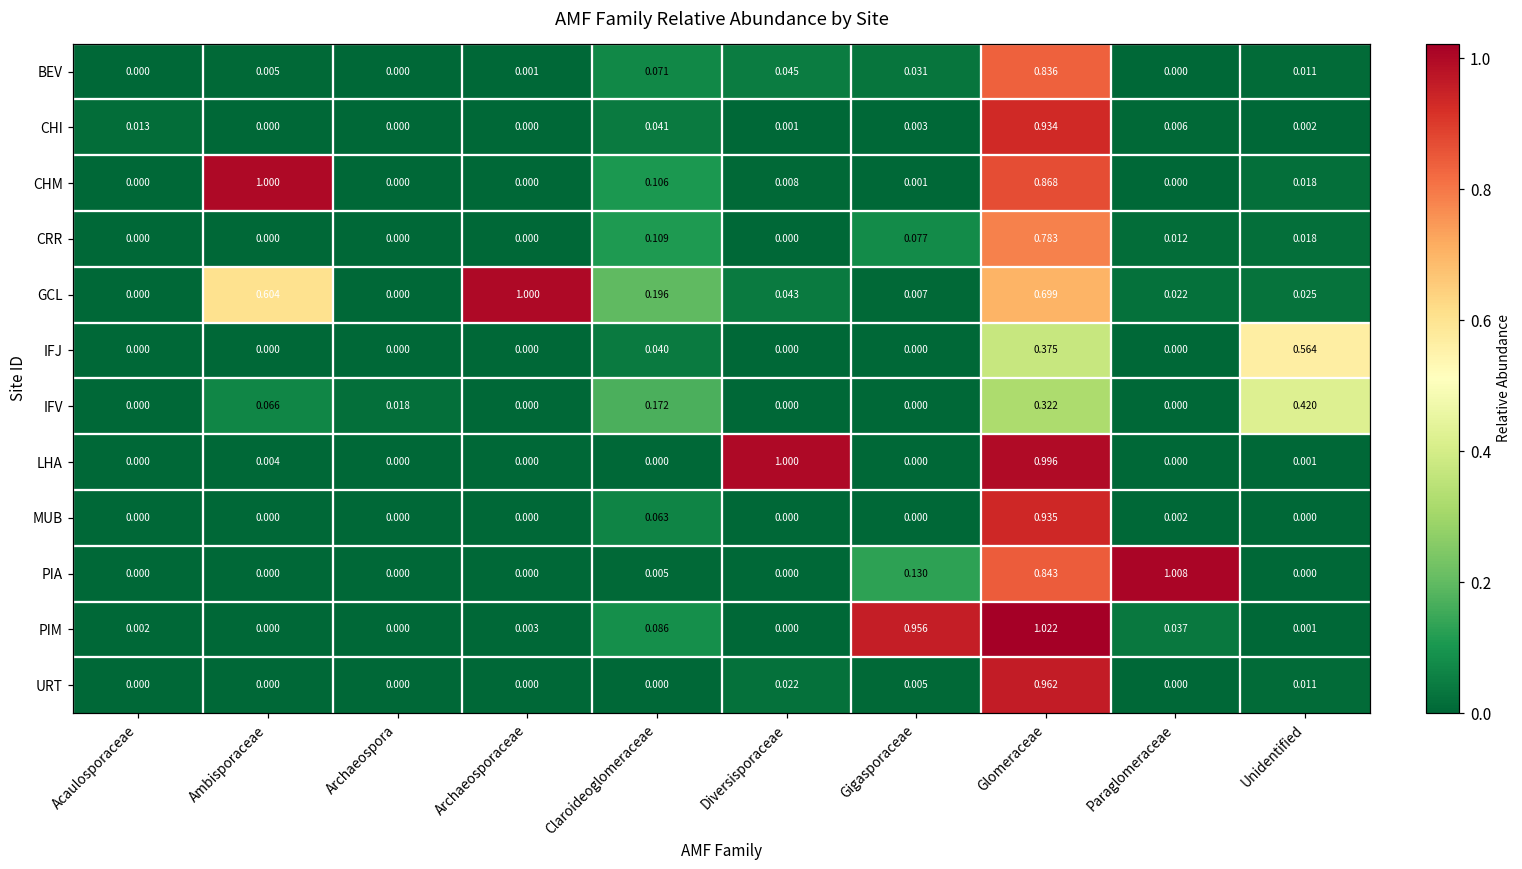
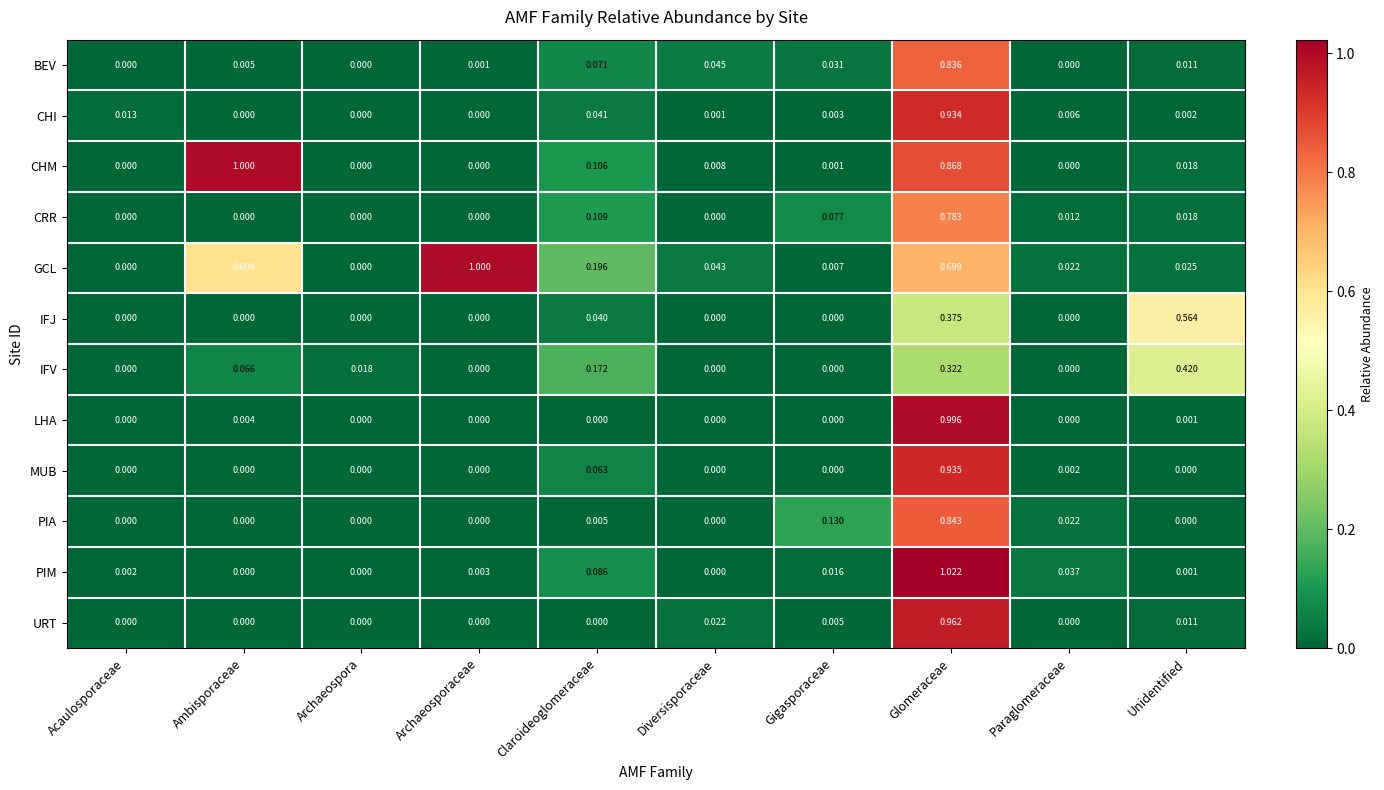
  {
    "BEV": {
      "Acaulosporaceae": 0.000,
      "Ambisporaceae": 0.005,
      "Archaeospora": 0.000,
      "Archaeosporaceae": 0.001,
      "Claroideoglomeraceae": 0.071,
      "Diversisporaceae": 0.045,
      "Gigasporaceae": 0.031,
      "Glomeraceae": 0.836,
      "Paraglomeraceae": 0.000,
      "Unidentified": 0.011
    },
    "CHI": {
      "Acaulosporaceae": 0.013,
      "Ambisporaceae": 0.000,
      "Archaeospora": 0.000,
      "Archaeosporaceae": 0.000,
      "Claroideoglomeraceae": 0.041,
      "Diversisporaceae": 0.001,
      "Gigasporaceae": 0.003,
      "Glomeraceae": 0.934,
      "Paraglomeraceae": 0.006,
      "Unidentified": 0.002
    },
    "CHM": {
      "Acaulosporaceae": 0.000,
      "Ambisporaceae": 1.000,
      "Archaeospora": 0.000,
      "Archaeosporaceae": 0.000,
      "Claroideoglomeraceae": 0.106,
      "Diversisporaceae": 0.008,
      "Gigasporaceae": 0.001,
      "Glomeraceae": 0.868,
      "Paraglomeraceae": 0.000,
      "Unidentified": 0.018
    },
    "CRR": {
      "Acaulosporaceae": 0.000,
      "Ambisporaceae": 0.000,
      "Archaeospora": 0.000,
      "Archaeosporaceae": 0.000,
      "Claroideoglomeraceae": 0.109,
      "Diversisporaceae": 0.000,
      "Gigasporaceae": 0.077,
      "Glomeraceae": 0.783,
      "Paraglomeraceae": 0.012,
      "Unidentified": 0.018
    },
    "GCL": {
      "Acaulosporaceae": 0.000,
      "Ambisporaceae": 0.604,
      "Archaeospora": 0.000,
      "Archaeosporaceae": 1.000,
      "Claroideoglomeraceae": 0.196,
      "Diversisporaceae": 0.043,
      "Gigasporaceae": 0.007,
      "Glomeraceae": 0.699,
      "Paraglomeraceae": 0.022,
      "Unidentified": 0.025
    },
    "IFJ": {
      "Acaulosporaceae": 0.000,
      "Ambisporaceae": 0.000,
      "Archaeospora": 0.000,
      "Archaeosporaceae": 0.000,
      "Claroideoglomeraceae": 0.040,
      "Diversisporaceae": 0.000,
      "Gigasporaceae": 0.000,
      "Glomeraceae": 0.375,
      "Paraglomeraceae": 0.000,
      "Unidentified": 0.564
    },
    "IFV": {
      "Acaulosporaceae": 0.000,
      "Ambisporaceae": 0.066,
      "Archaeospora": 0.018,
      "Archaeosporaceae": 0.000,
      "Claroideoglomeraceae": 0.172,
      "Diversisporaceae": 0.000,
      "Gigasporaceae": 0.000,
      "Glomeraceae": 0.322,
      "Paraglomeraceae": 0.000,
      "Unidentified": 0.420
    },
    "LHA": {
      "Acaulosporaceae": 0.000,
      "Ambisporaceae": 0.004,
      "Archaeospora": 0.000,
      "Archaeosporaceae": 0.000,
      "Claroideoglomeraceae": 0.000,
-     "Diversisporaceae": 1.000,
+     "Diversisporaceae": 0.000,
      "Gigasporaceae": 0.000,
      "Glomeraceae": 0.996,
      "Paraglomeraceae": 0.000,
      "Unidentified": 0.001
    },
    "MUB": {
      "Acaulosporaceae": 0.000,
      "Ambisporaceae": 0.000,
      "Archaeospora": 0.000,
      "Archaeosporaceae": 0.000,
      "Claroideoglomeraceae": 0.063,
      "Diversisporaceae": 0.000,
      "Gigasporaceae": 0.000,
      "Glomeraceae": 0.935,
      "Paraglomeraceae": 0.002,
      "Unidentified": 0.000
    },
    "PIA": {
      "Acaulosporaceae": 0.000,
      "Ambisporaceae": 0.000,
      "Archaeospora": 0.000,
      "Archaeosporaceae": 0.000,
      "Claroideoglomeraceae": 0.005,
      "Diversisporaceae": 0.000,
      "Gigasporaceae": 0.130,
      "Glomeraceae": 0.843,
-     "Paraglomeraceae": 1.008,
+     "Paraglomeraceae": 0.022,
      "Unidentified": 0.000
    },
    "PIM": {
      "Acaulosporaceae": 0.002,
      "Ambisporaceae": 0.000,
      "Archaeospora": 0.000,
      "Archaeosporaceae": 0.003,
      "Claroideoglomeraceae": 0.086,
      "Diversisporaceae": 0.000,
-     "Gigasporaceae": 0.956,
+     "Gigasporaceae": 0.016,
      "Glomeraceae": 1.022,
      "Paraglomeraceae": 0.037,
      "Unidentified": 0.001
    },
    "URT": {
      "Acaulosporaceae": 0.000,
      "Ambisporaceae": 0.000,
      "Archaeospora": 0.000,
      "Archaeosporaceae": 0.000,
      "Claroideoglomeraceae": 0.000,
      "Diversisporaceae": 0.022,
      "Gigasporaceae": 0.005,
      "Glomeraceae": 0.962,
      "Paraglomeraceae": 0.000,
      "Unidentified": 0.011
    }
  }
